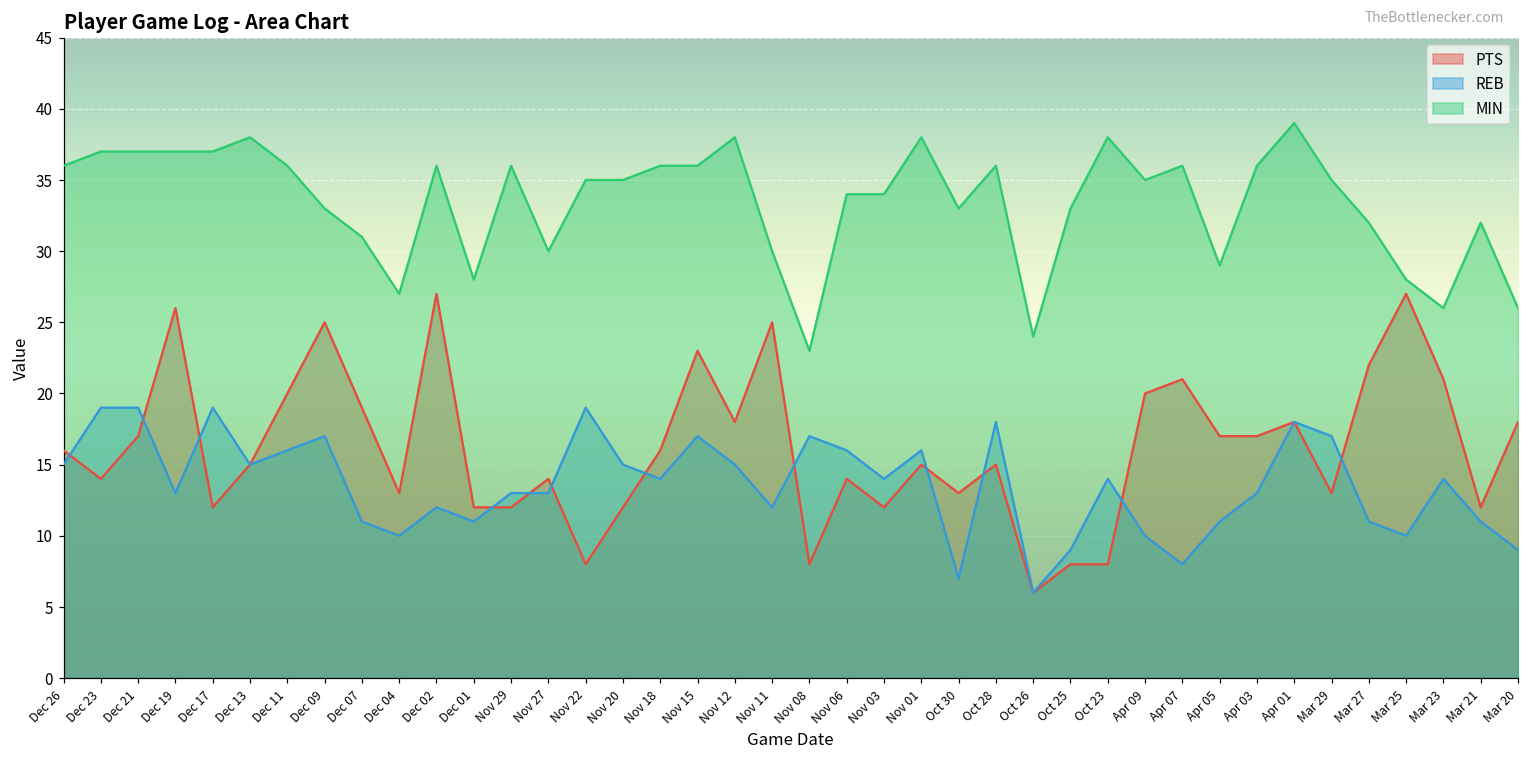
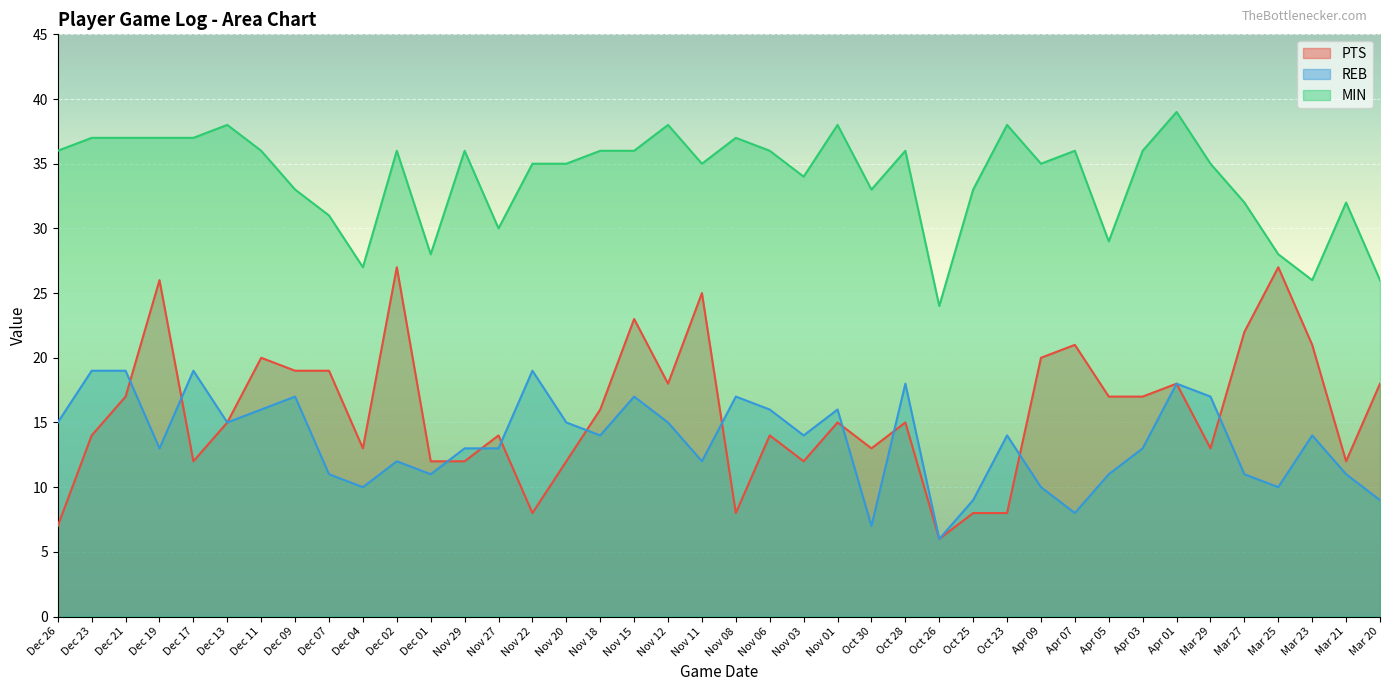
  {
    "PTS": {
-     "Dec 26": 16,
+     "Dec 26": 7,
      "Dec 23": 14,
      "Dec 21": 17,
      "Dec 19": 26,
      "Dec 17": 12,
      "Dec 11": 20,
-     "Dec 09": 25,
+     "Dec 09": 19,
      "Dec 07": 19,
      "Dec 04": 13,
      "Dec 02": 27,
      "Dec 01": 12,
      "Nov 29": 12,
      "Nov 27": 14,
      "Nov 22": 8,
      "Nov 20": 12,
      "Nov 18": 16,
      "Nov 15": 23,
      "Nov 12": 18,
      "Nov 11": 25,
      "Nov 08": 8,
      "Nov 06": 14,
      "Nov 03": 12,
      "Nov 01": 15,
      "Oct 30": 13,
      "Oct 28": 15,
      "Oct 25": 8,
      "Oct 23": 8,
      "Apr 09": 20,
      "Apr 07": 21,
      "Apr 05": 17,
      "Apr 03": 17,
      "Mar 29": 13,
      "Mar 27": 22,
      "Mar 25": 27,
      "Mar 23": 21,
      "Mar 21": 12,
      "Mar 20": 18
    },
    "REB": {
      "Dec 26": 15,
      "Dec 23": 19,
      "Dec 21": 19,
      "Dec 19": 13,
      "Dec 17": 19,
      "Dec 11": 16,
      "Dec 09": 17,
      "Dec 07": 11,
      "Dec 04": 10,
      "Dec 02": 12,
      "Dec 01": 11,
      "Nov 29": 13,
      "Nov 27": 13,
      "Nov 22": 19,
      "Nov 20": 15,
      "Nov 18": 14,
      "Nov 15": 17,
      "Nov 12": 15,
      "Nov 11": 12,
      "Nov 08": 17,
      "Nov 06": 16,
      "Nov 03": 14,
      "Nov 01": 16,
      "Oct 30": 7,
      "Oct 28": 18,
      "Oct 25": 9,
      "Oct 23": 14,
      "Apr 09": 10,
      "Apr 07": 8,
      "Apr 05": 11,
      "Apr 03": 13,
      "Mar 29": 17,
      "Mar 27": 11,
      "Mar 25": 10,
      "Mar 23": 14,
      "Mar 21": 11,
      "Mar 20": 9
    },
    "MIN": {
      "Dec 26": 36,
      "Dec 23": 37,
      "Dec 21": 37,
      "Dec 19": 37,
      "Dec 17": 37,
      "Dec 13": 38,
      "Dec 11": 36,
      "Dec 09": 33,
      "Dec 07": 31,
      "Dec 04": 27,
      "Dec 02": 36,
      "Dec 01": 28,
      "Nov 29": 36,
      "Nov 27": 30,
      "Nov 22": 35,
      "Nov 20": 35,
      "Nov 18": 36,
      "Nov 15": 36,
      "Nov 12": 38,
-     "Nov 11": 30,
-     "Nov 08": 23,
-     "Nov 06": 34,
+     "Nov 11": 35,
+     "Nov 08": 37,
+     "Nov 06": 36,
      "Nov 03": 34,
      "Nov 01": 38,
      "Oct 30": 33,
      "Oct 28": 36,
      "Oct 26": 24,
      "Oct 25": 33,
      "Oct 23": 38,
      "Apr 09": 35,
      "Apr 07": 36,
      "Apr 05": 29,
      "Apr 03": 36,
      "Apr 01": 39,
      "Mar 29": 35,
      "Mar 27": 32,
      "Mar 25": 28,
      "Mar 23": 26,
      "Mar 21": 32,
      "Mar 20": 26
    }
  }
